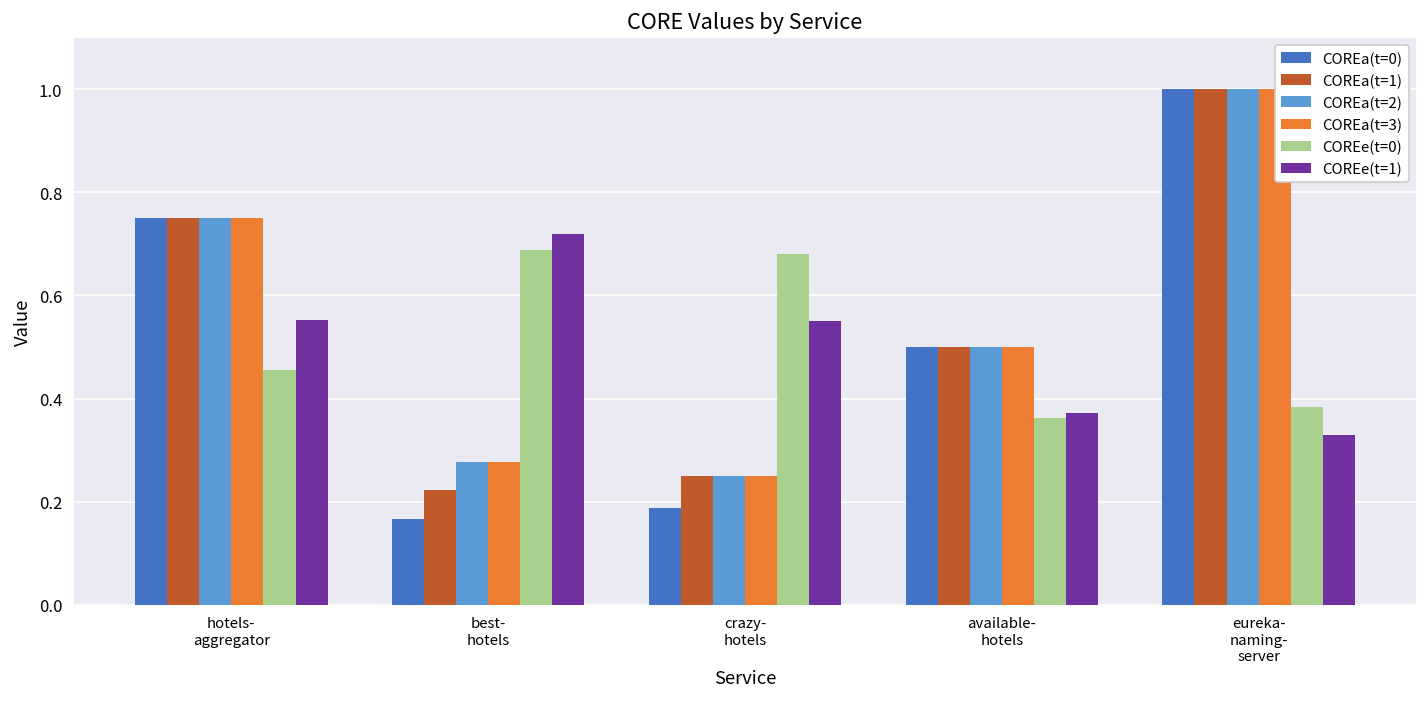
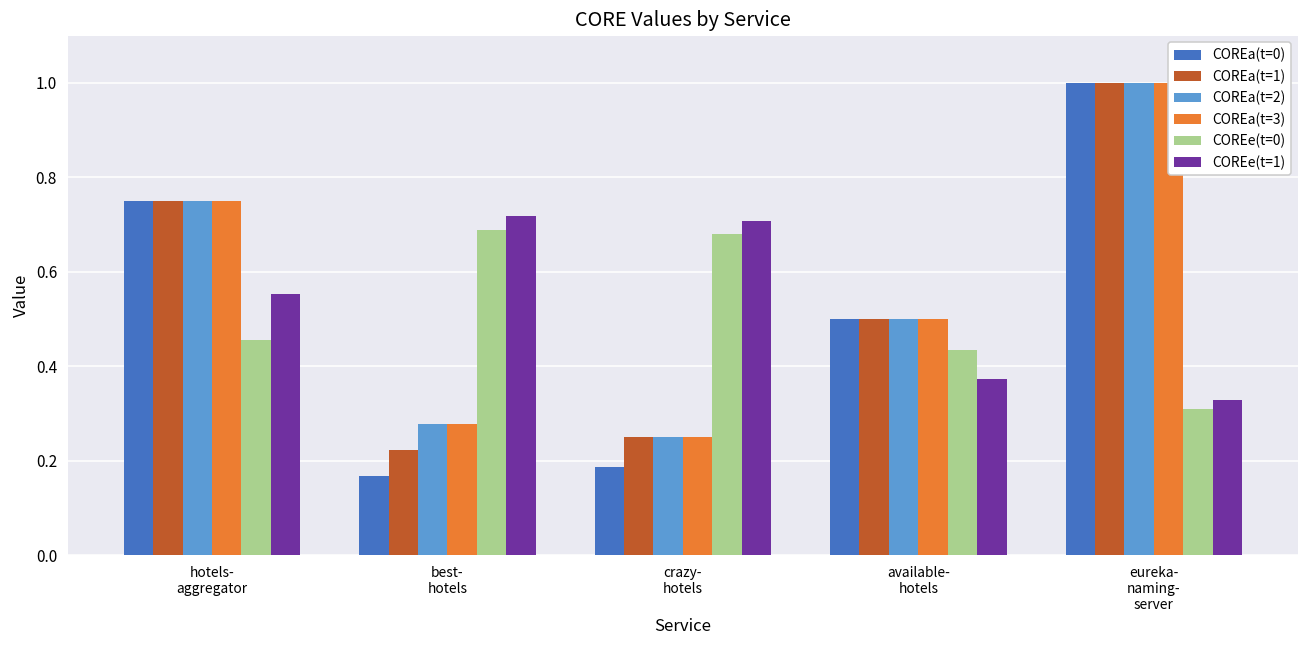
  {
    "COREe(t=0)": {
      "hotels- aggregator": 0.46,
      "best- hotels": 0.69,
      "crazy- hotels": 0.68,
-     "available- hotels": 0.36,
-     "eureka- naming- server": 0.38
+     "available- hotels": 0.43,
+     "eureka- naming- server": 0.31
    },
    "COREe(t=1)": {
      "hotels- aggregator": 0.55,
      "best- hotels": 0.72,
-     "crazy- hotels": 0.55,
+     "crazy- hotels": 0.71,
      "available- hotels": 0.37,
      "eureka- naming- server": 0.33
    }
  }
